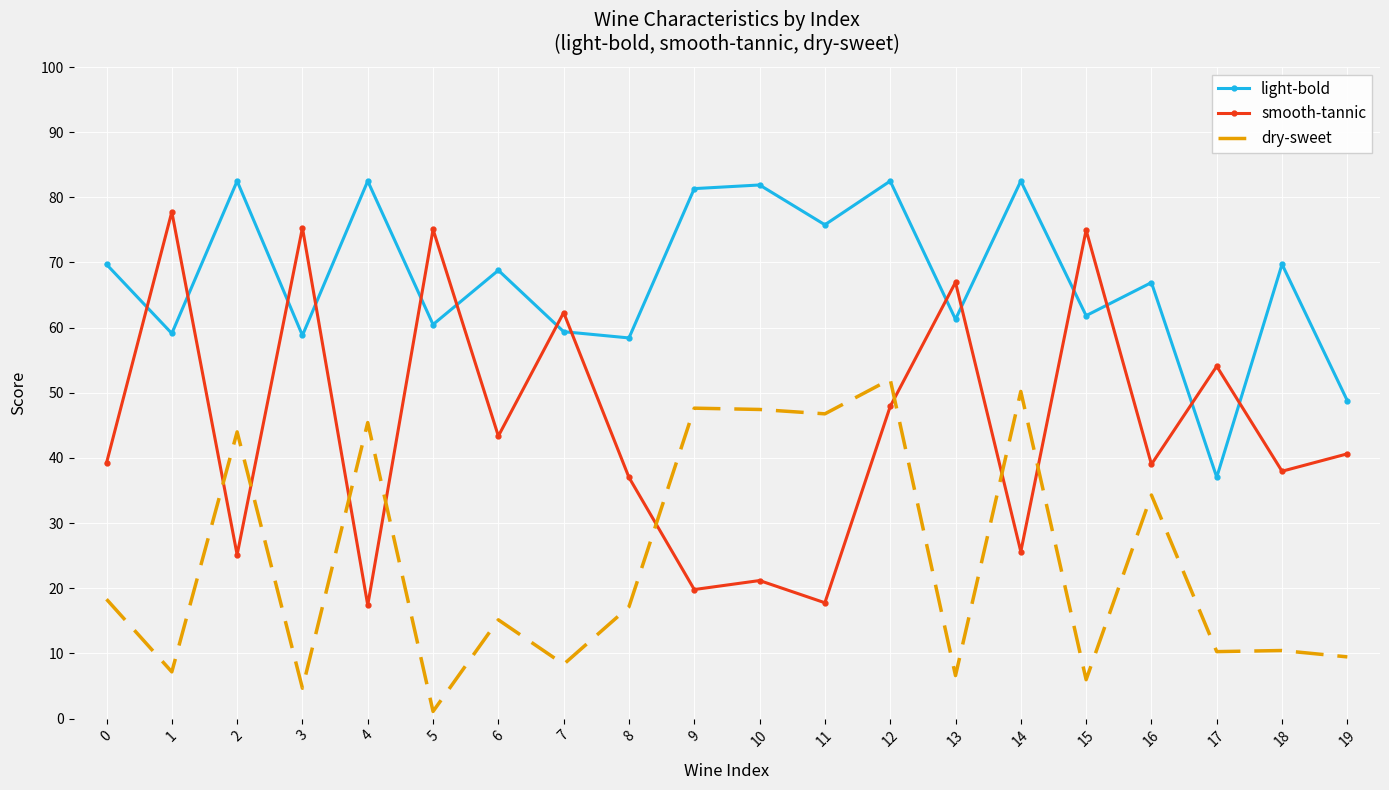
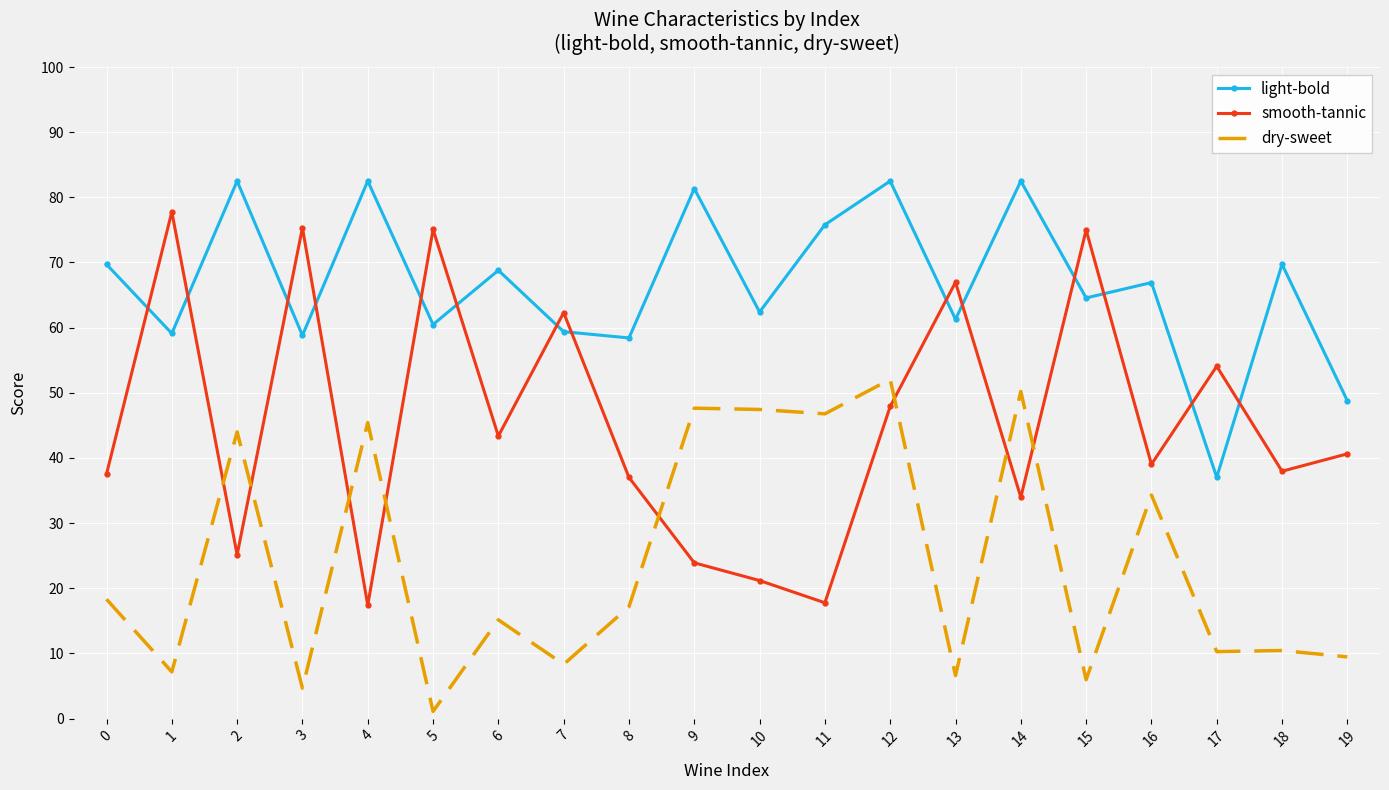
  {
    "light-bold": {
      "0": 70,
      "1": 59,
      "2": 83,
      "3": 59,
      "4": 83,
      "5": 60,
      "6": 69,
      "7": 59,
      "8": 58,
      "9": 81,
-     "10": 82,
+     "10": 62,
      "11": 76,
      "12": 83,
      "13": 61,
      "14": 83,
-     "15": 62,
+     "15": 65,
      "16": 67,
      "17": 37,
      "18": 70,
      "19": 49
    },
    "smooth-tannic": {
-     "0": 39,
+     "0": 38,
      "1": 78,
      "2": 25,
      "3": 75,
      "4": 17,
      "5": 75,
      "6": 43,
      "7": 62,
      "8": 37,
-     "9": 20,
+     "9": 24,
      "10": 21,
      "11": 18,
      "12": 48,
      "13": 67,
-     "14": 26,
+     "14": 34,
      "15": 75,
      "16": 39,
      "17": 54,
      "18": 38,
      "19": 41
    },
    "dry-sweet": {
      "0": 18,
      "1": 7,
      "2": 44,
      "3": 5,
      "4": 45,
      "5": 1,
      "6": 15,
      "7": 8,
      "8": 17,
      "9": 48,
      "10": 47,
      "11": 47,
      "12": 52,
      "13": 7,
      "14": 50,
      "15": 6,
      "16": 34,
      "17": 10,
      "18": 10,
      "19": 9
    }
  }
